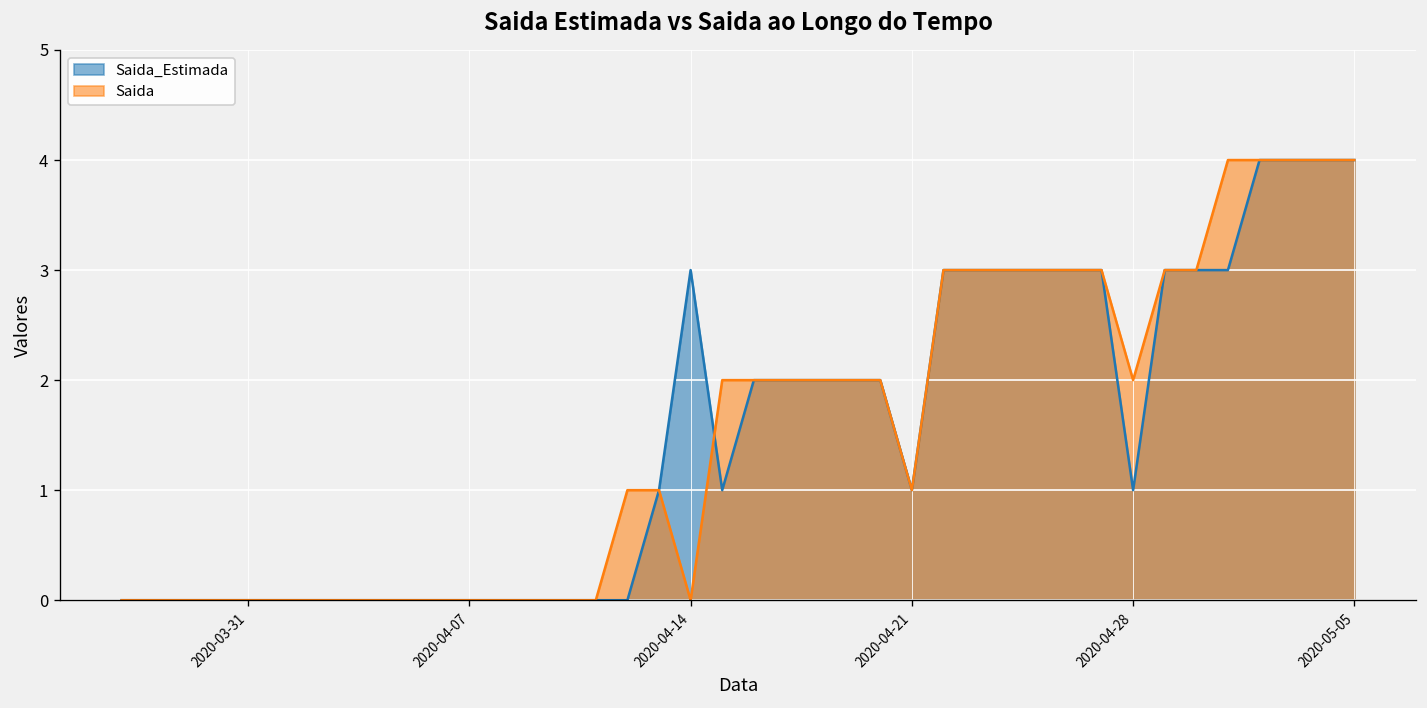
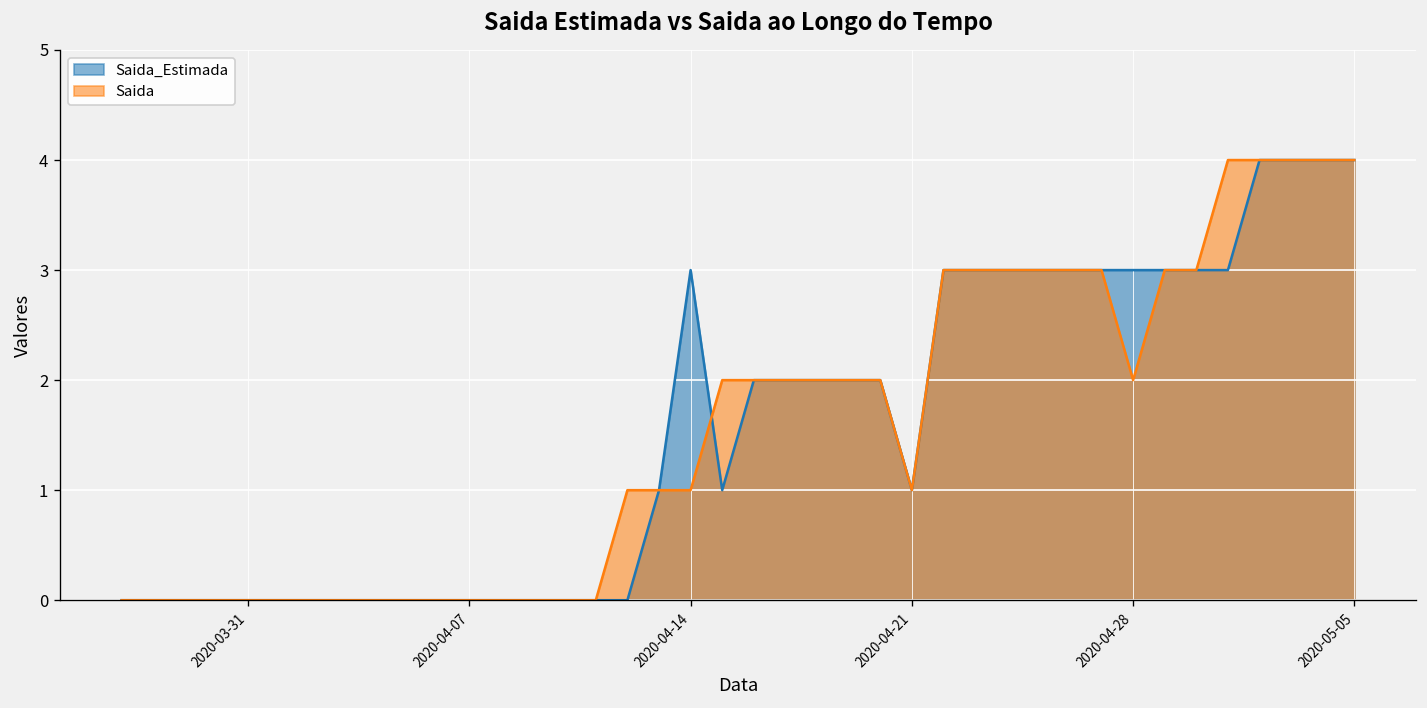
  {
    "Saida_Estimada": {
      "2020-04-14": 3,
-     "2020-04-28": 1
+     "2020-04-28": 3
    },
    "Saida": {
-     "2020-04-14": 0,
+     "2020-04-14": 1,
      "2020-04-28": 2
    }
  }
